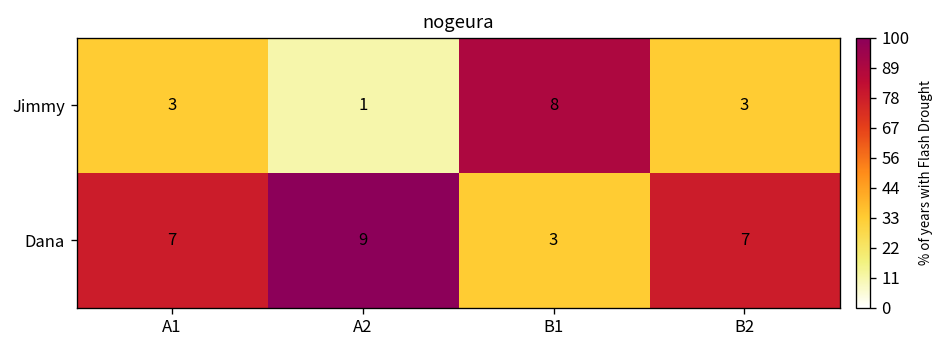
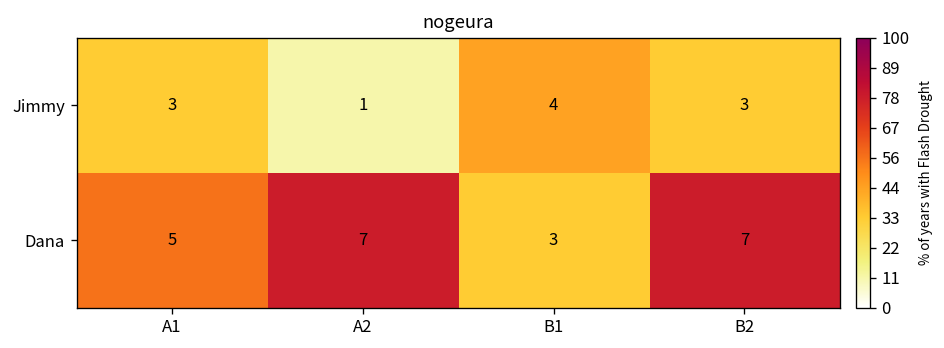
  {
    "Jimmy": {
      "A1": 3,
      "A2": 1,
-     "B1": 8,
+     "B1": 4,
      "B2": 3
    },
    "Dana": {
-     "A1": 7,
-     "A2": 9,
+     "A1": 5,
+     "A2": 7,
      "B1": 3,
      "B2": 7
    }
  }
